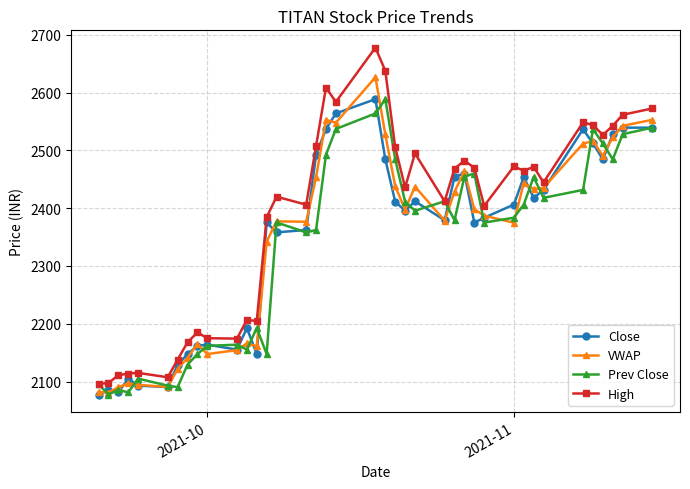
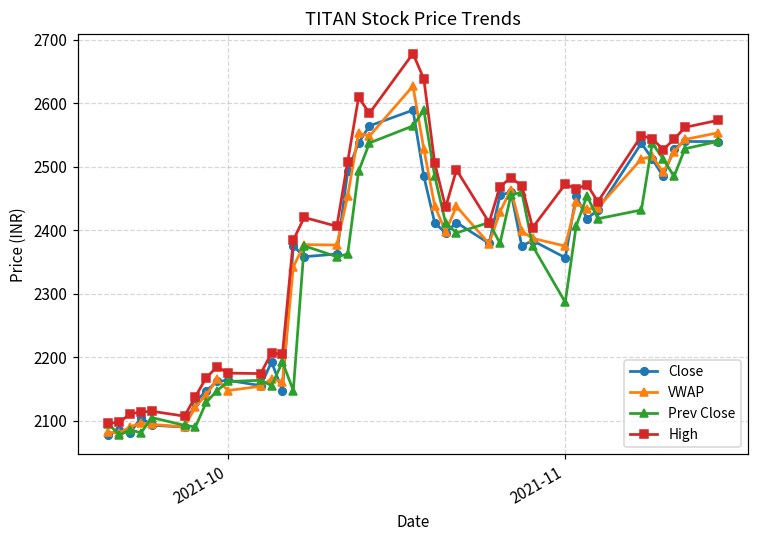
  {
    "Close": {
-     "2021-11": 2410
+     "2021-11": 2360
    },
    "VWAP": {
      "2021-10": 2150,
      "2021-11": 2370
    },
    "Prev Close": {
-     "2021-11": 2380
+     "2021-11": 2290
    },
    "High": {
      "2021-10": 2180,
      "2021-11": 2470
    }
  }
